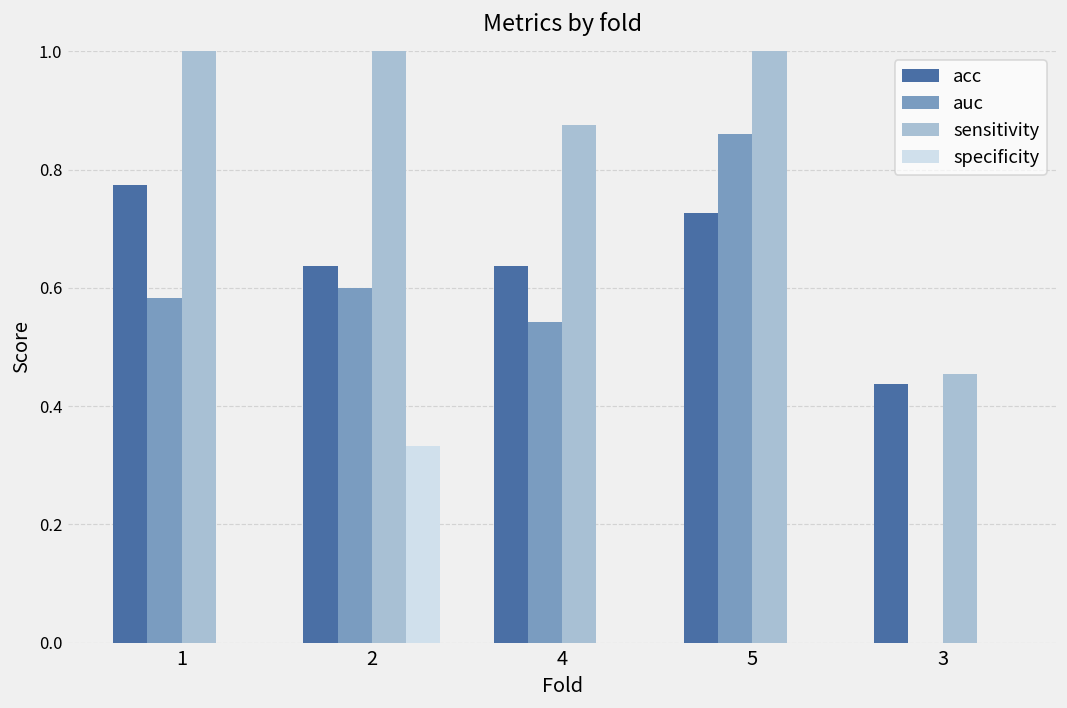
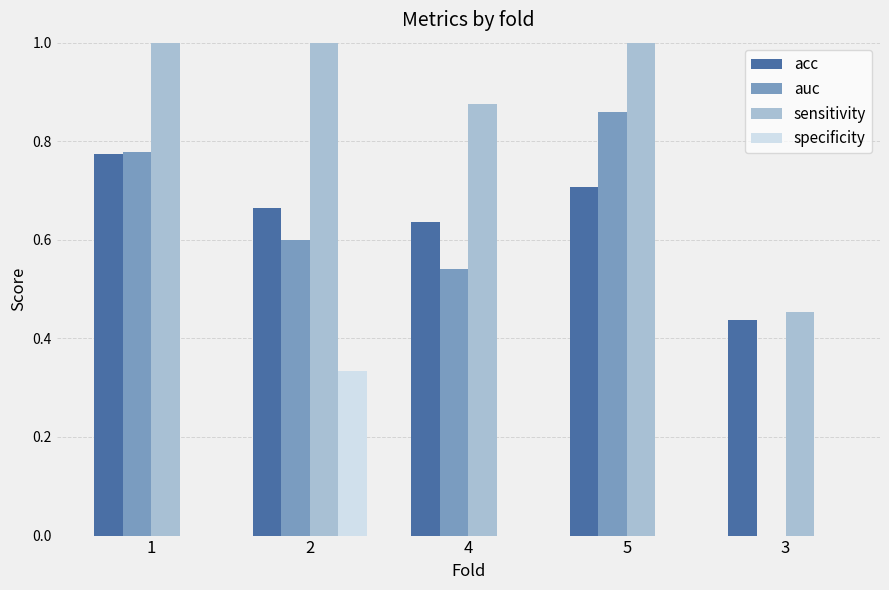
  {
    "acc": {
      "1": 0.77,
-     "2": 0.64,
+     "2": 0.66,
      "4": 0.64,
-     "5": 0.73,
+     "5": 0.71,
      "3": 0.44
    },
    "auc": {
-     "1": 0.58,
+     "1": 0.78,
      "2": 0.60,
      "4": 0.54,
      "5": 0.86,
      "3": 0.00
    }
  }
